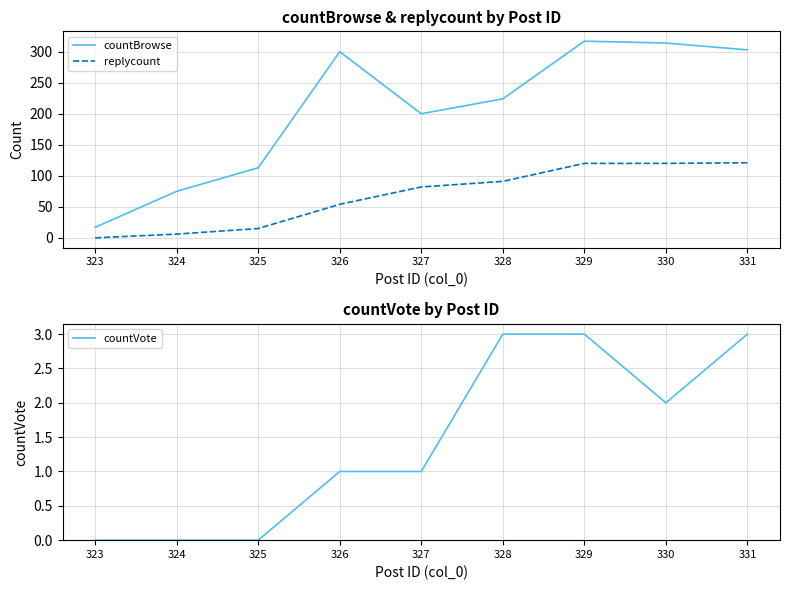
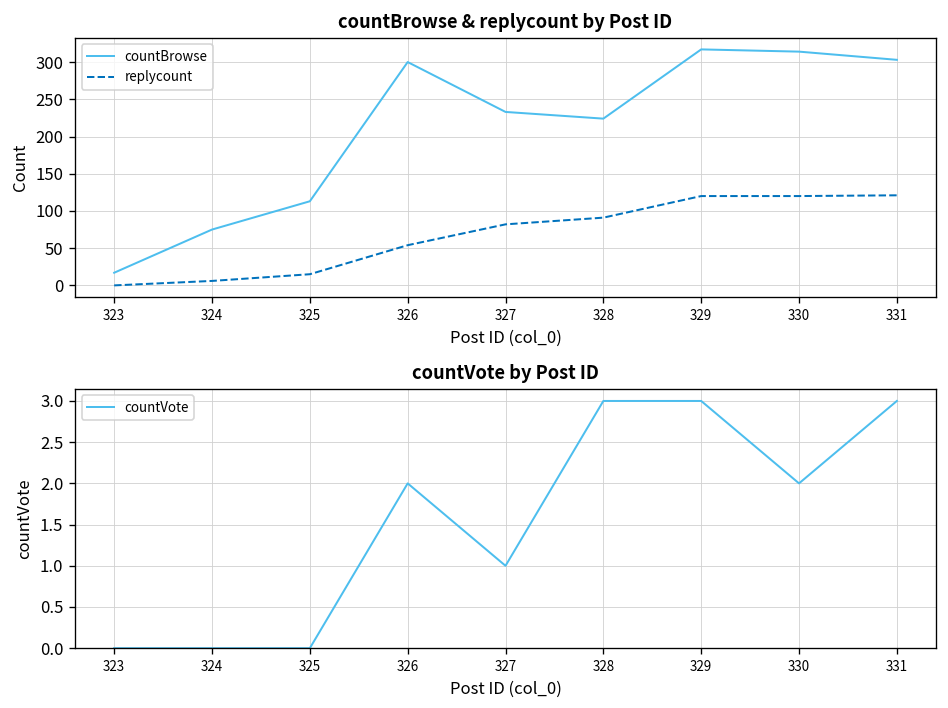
  {
    "countBrowse & replycount by Post ID": {
      "countBrowse": {
        "323": 20,
        "324": 80,
        "325": 110,
        "326": 300,
-       "327": 200,
+       "327": 230,
        "328": 220,
        "329": 320,
        "330": 310,
        "331": 300
      },
      "replycount": {
        "323": 0,
        "324": 10,
        "325": 20,
        "326": 50,
        "327": 80,
        "328": 90,
        "329": 120,
        "330": 120,
        "331": 120
      }
    },
    "countVote by Post ID": {
      "323": 0,
      "324": 0,
      "325": 0,
-     "326": 1,
+     "326": 2,
      "327": 1,
      "328": 3,
      "329": 3,
      "330": 2,
      "331": 3
    }
  }
